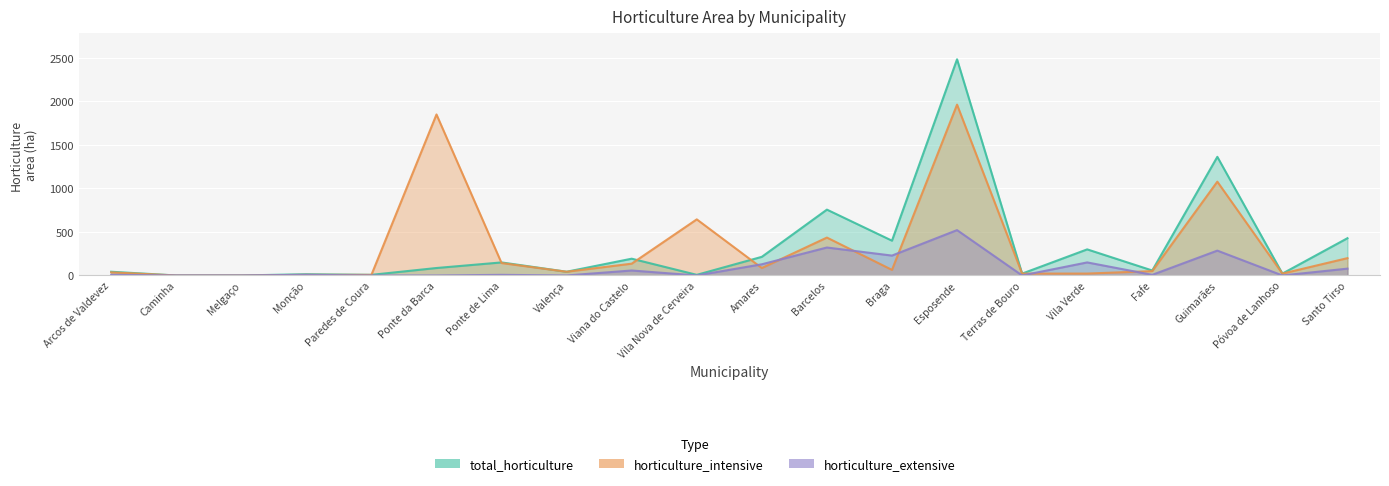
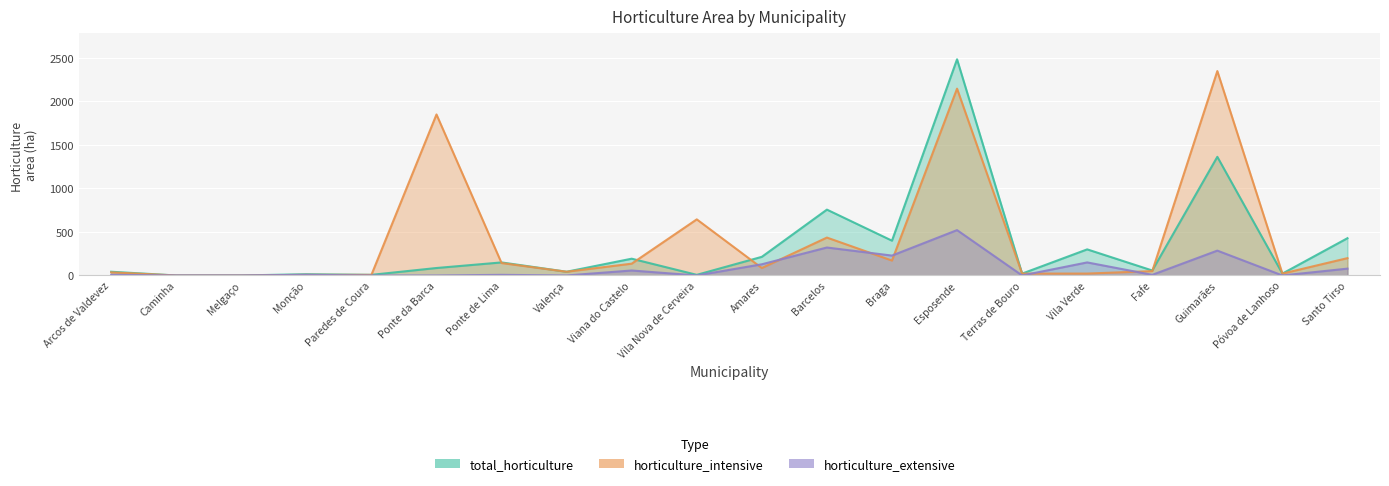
  {
    "horticulture_intensive": {
      "Ponte da Barca": 1800,
      "Viana do Castelo": 100,
      "Vila Nova de Cerveira": 600,
      "Amares": 100,
      "Barcelos": 400,
-     "Braga": 100,
-     "Esposende": 2000,
+     "Braga": 200,
+     "Esposende": 2100,
      "Vila Verde": 0,
-     "Guimarães": 1100,
+     "Guimarães": 2300,
      "Santo Tirso": 200
    }
  }
